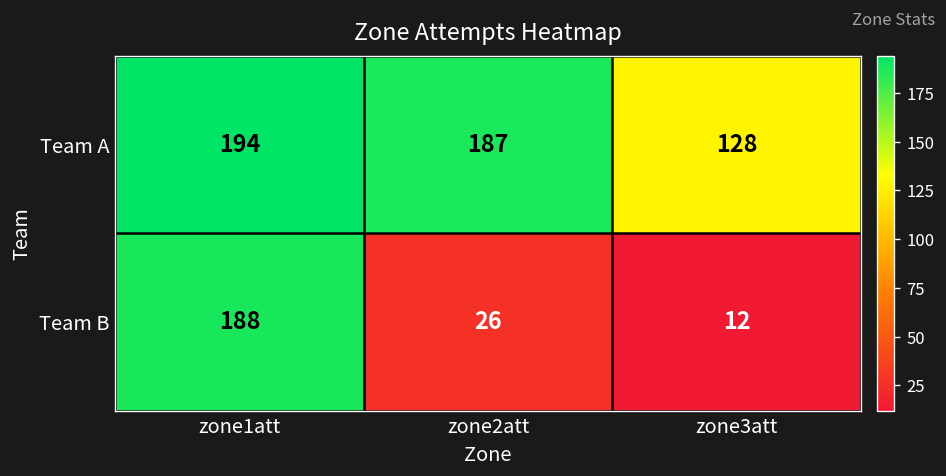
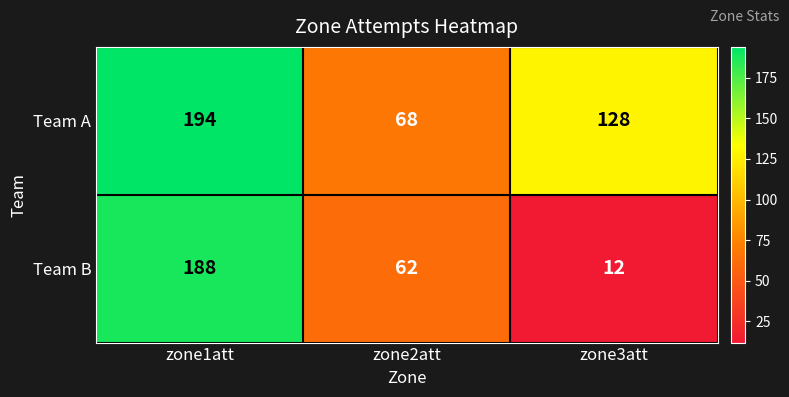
  {
    "Team A": {
      "zone1att": 194,
-     "zone2att": 187,
+     "zone2att": 68,
      "zone3att": 128
    },
    "Team B": {
      "zone1att": 188,
-     "zone2att": 26,
+     "zone2att": 62,
      "zone3att": 12
    }
  }
